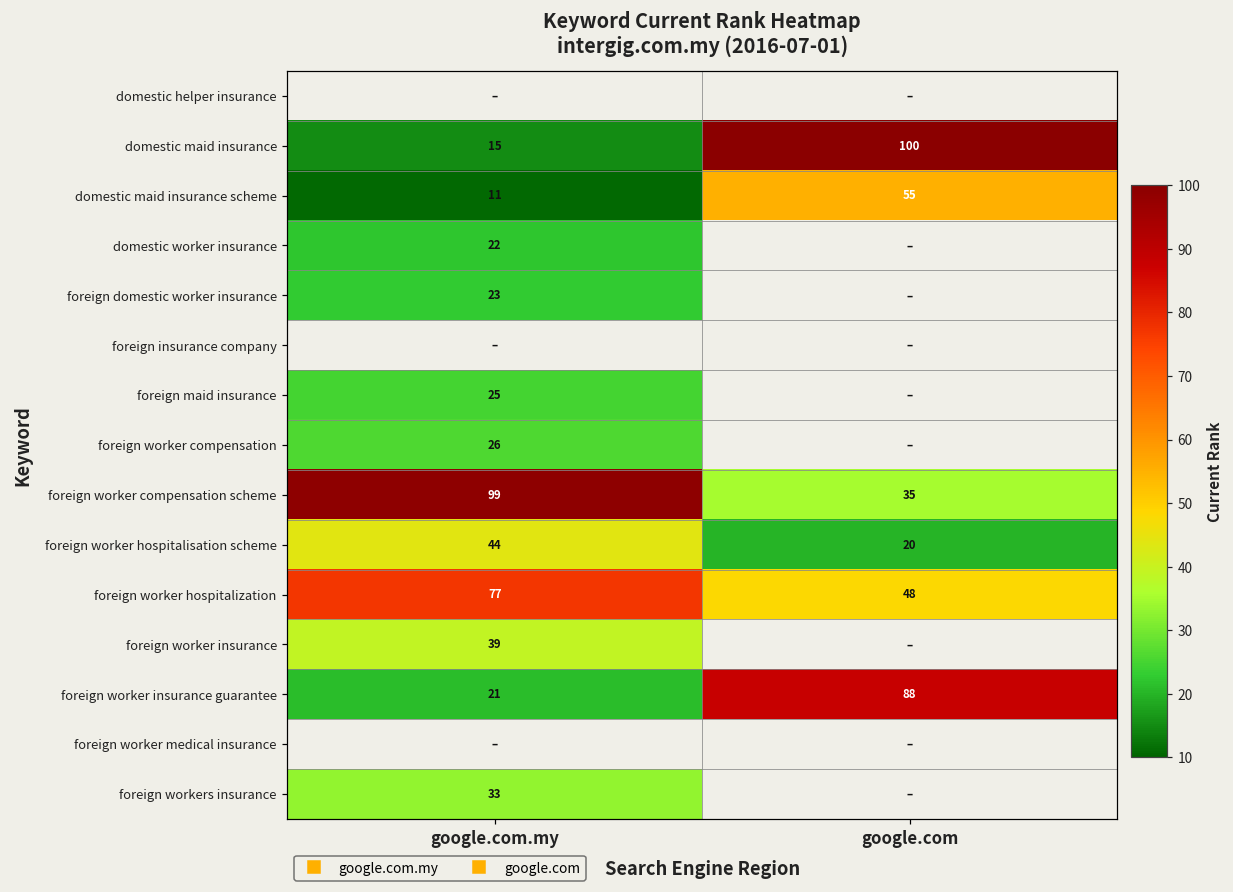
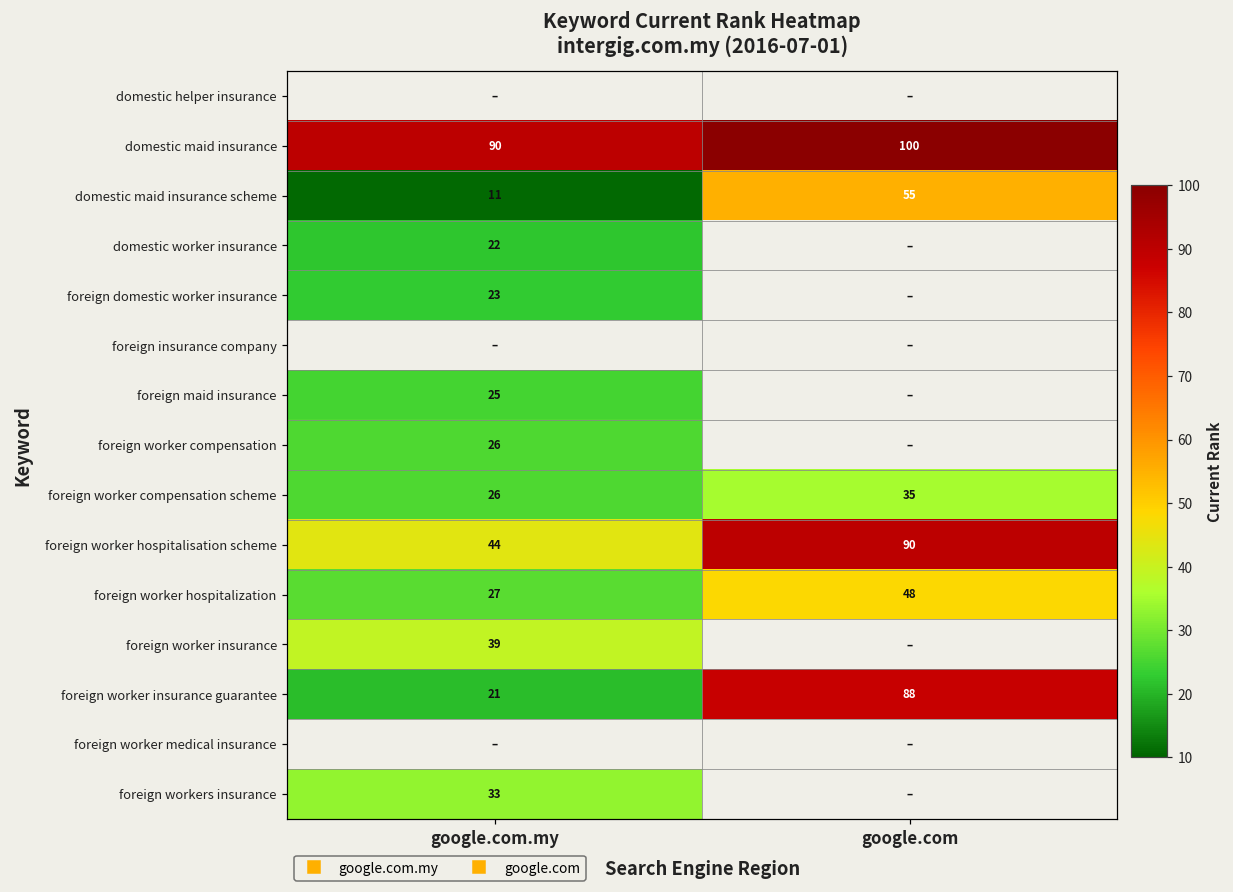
  {
    "domestic maid insurance": {
-     "google.com.my": 15,
+     "google.com.my": 90,
      "google.com": 100
    },
    "domestic maid insurance scheme": {
      "google.com.my": 11,
      "google.com": 55
    },
    "domestic worker insurance": {
      "google.com.my": 22
    },
    "foreign domestic worker insurance": {
      "google.com.my": 23
    },
    "foreign maid insurance": {
      "google.com.my": 25
    },
    "foreign worker compensation": {
      "google.com.my": 26
    },
    "foreign worker compensation scheme": {
-     "google.com.my": 99,
+     "google.com.my": 26,
      "google.com": 35
    },
    "foreign worker hospitalisation scheme": {
      "google.com.my": 44,
-     "google.com": 20
+     "google.com": 90
    },
    "foreign worker hospitalization": {
-     "google.com.my": 77,
+     "google.com.my": 27,
      "google.com": 48
    },
    "foreign worker insurance": {
      "google.com.my": 39
    },
    "foreign worker insurance guarantee": {
      "google.com.my": 21,
      "google.com": 88
    },
    "foreign workers insurance": {
      "google.com.my": 33
    }
  }
